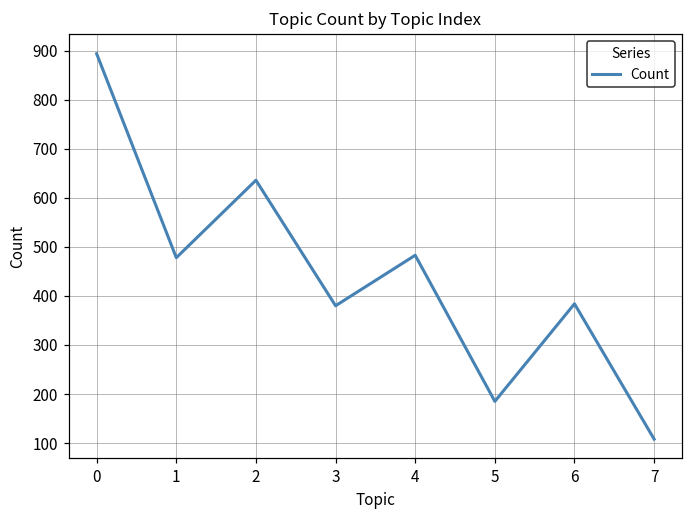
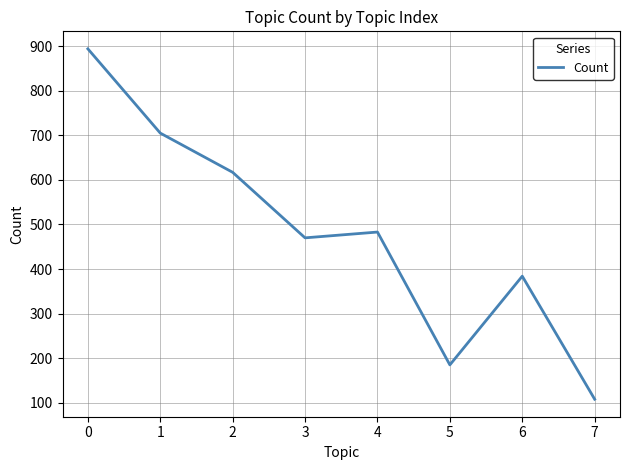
  {
    "0": 890,
-   "1": 480,
-   "2": 640,
-   "3": 380,
+   "1": 710,
+   "2": 620,
+   "3": 470,
    "4": 480,
    "5": 190,
    "6": 380,
    "7": 110
  }
